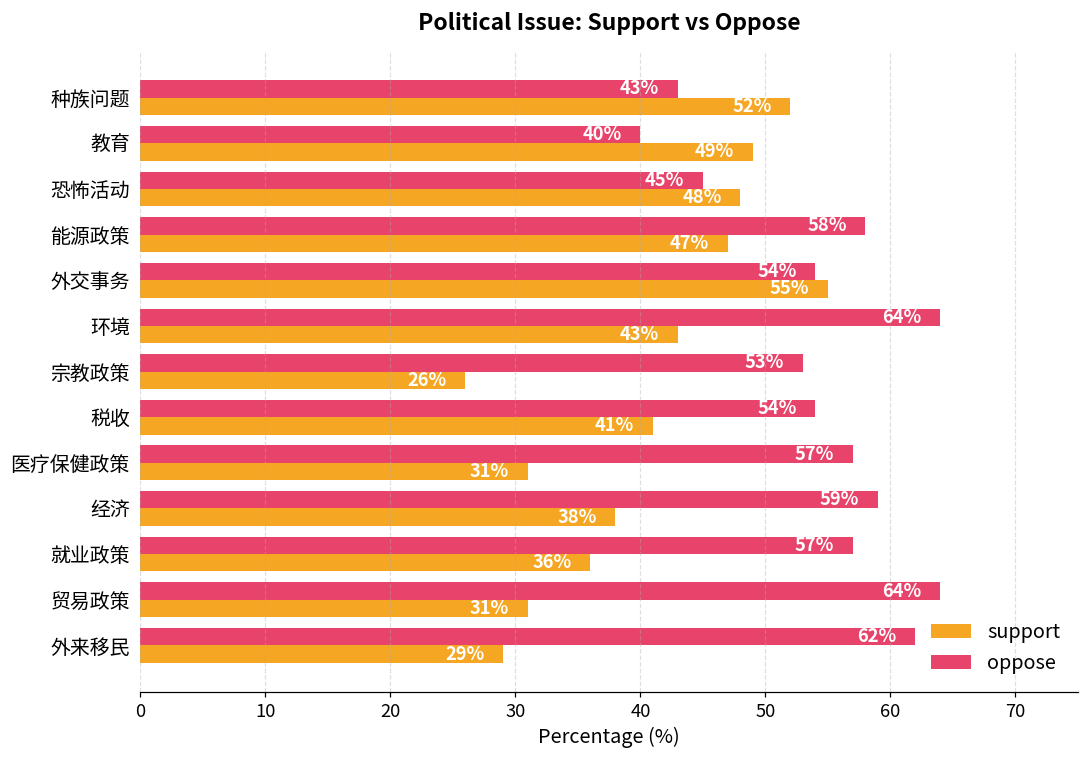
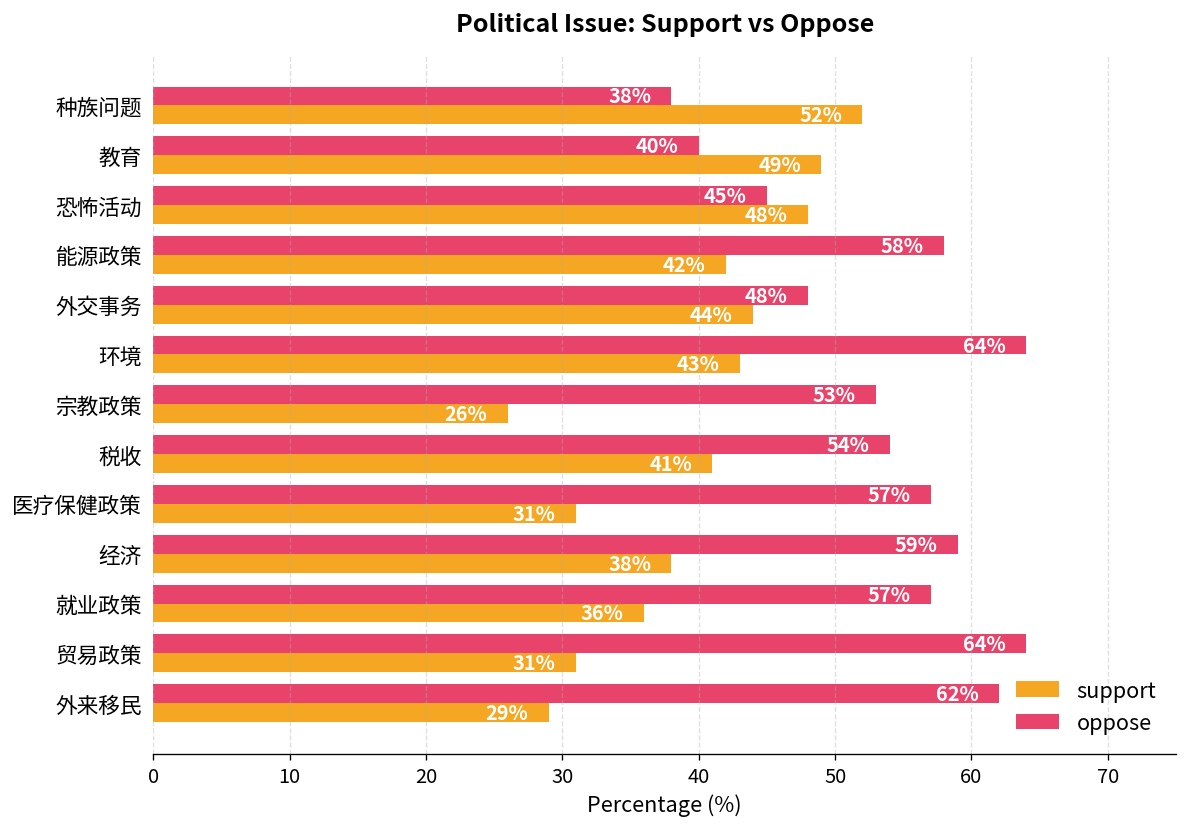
  {
    "support": {
      "种族问题": "52%",
      "教育": "49%",
      "恐怖活动": "48%",
-     "能源政策": "47%",
-     "外交事务": "55%",
+     "能源政策": "42%",
+     "外交事务": "44%",
      "环境": "43%",
      "宗教政策": "26%",
      "税收": "41%",
      "医疗保健政策": "31%",
      "经济": "38%",
      "就业政策": "36%",
      "贸易政策": "31%",
      "外来移民": "29%"
    },
    "oppose": {
-     "种族问题": "43%",
+     "种族问题": "38%",
      "教育": "40%",
      "恐怖活动": "45%",
      "能源政策": "58%",
-     "外交事务": "54%",
+     "外交事务": "48%",
      "环境": "64%",
      "宗教政策": "53%",
      "税收": "54%",
      "医疗保健政策": "57%",
      "经济": "59%",
      "就业政策": "57%",
      "贸易政策": "64%",
      "外来移民": "62%"
    }
  }
